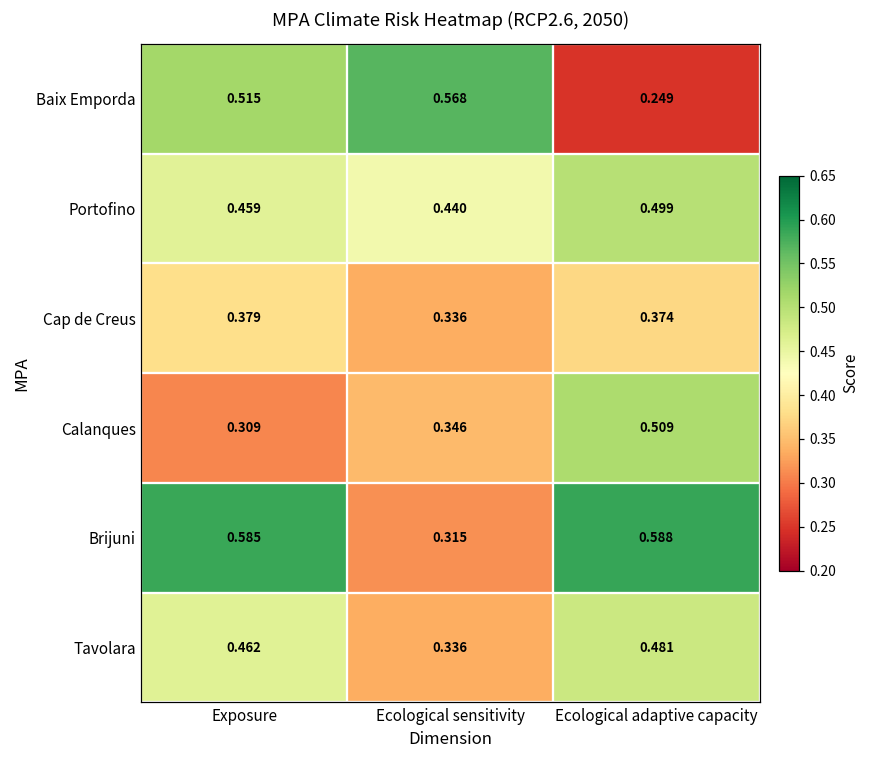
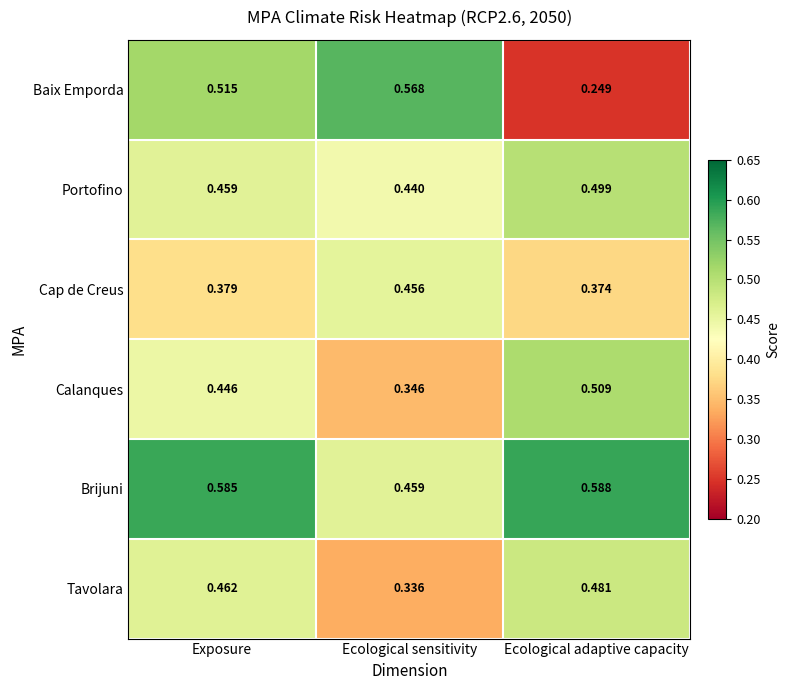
  {
    "Baix Emporda": {
      "Exposure": 0.515,
      "Ecological sensitivity": 0.568,
      "Ecological adaptive capacity": 0.249
    },
    "Portofino": {
      "Exposure": 0.459,
      "Ecological sensitivity": 0.440,
      "Ecological adaptive capacity": 0.499
    },
    "Cap de Creus": {
      "Exposure": 0.379,
-     "Ecological sensitivity": 0.336,
+     "Ecological sensitivity": 0.456,
      "Ecological adaptive capacity": 0.374
    },
    "Calanques": {
-     "Exposure": 0.309,
+     "Exposure": 0.446,
      "Ecological sensitivity": 0.346,
      "Ecological adaptive capacity": 0.509
    },
    "Brijuni": {
      "Exposure": 0.585,
-     "Ecological sensitivity": 0.315,
+     "Ecological sensitivity": 0.459,
      "Ecological adaptive capacity": 0.588
    },
    "Tavolara": {
      "Exposure": 0.462,
      "Ecological sensitivity": 0.336,
      "Ecological adaptive capacity": 0.481
    }
  }
